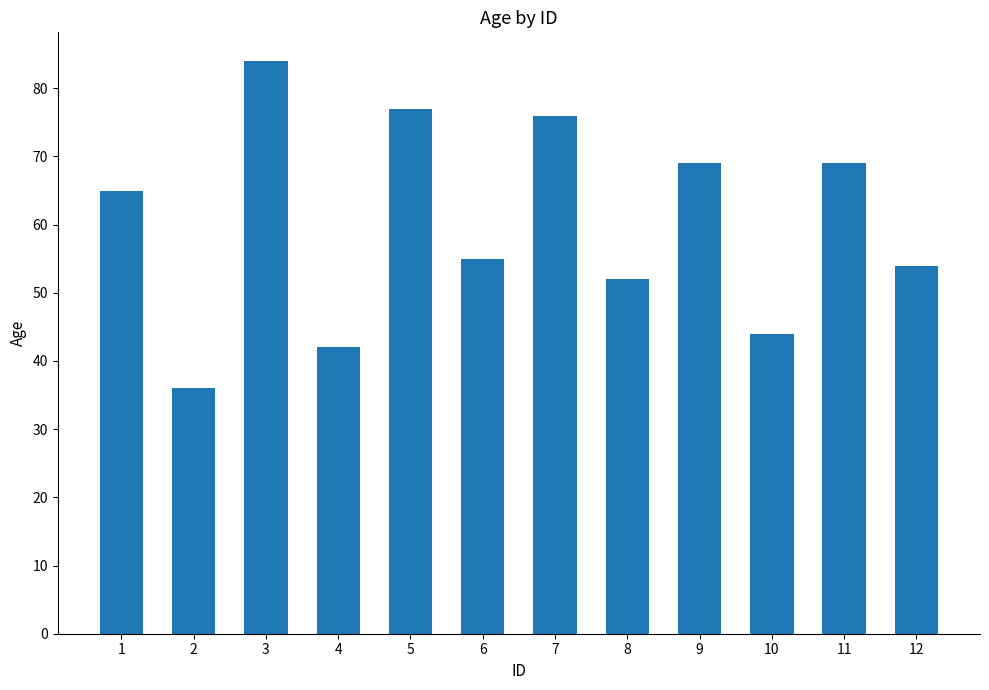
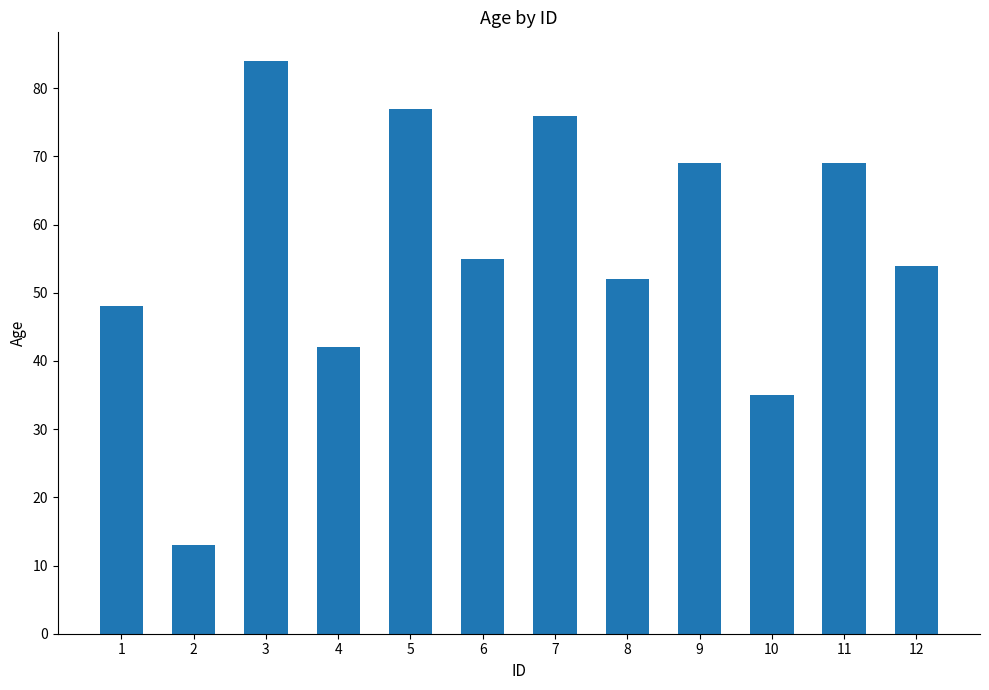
  {
-   "1": 65,
-   "2": 36,
+   "1": 48,
+   "2": 13,
    "3": 84,
    "4": 42,
    "5": 77,
    "6": 55,
    "7": 76,
    "8": 52,
    "9": 69,
-   "10": 44,
+   "10": 35,
    "11": 69,
    "12": 54
  }
